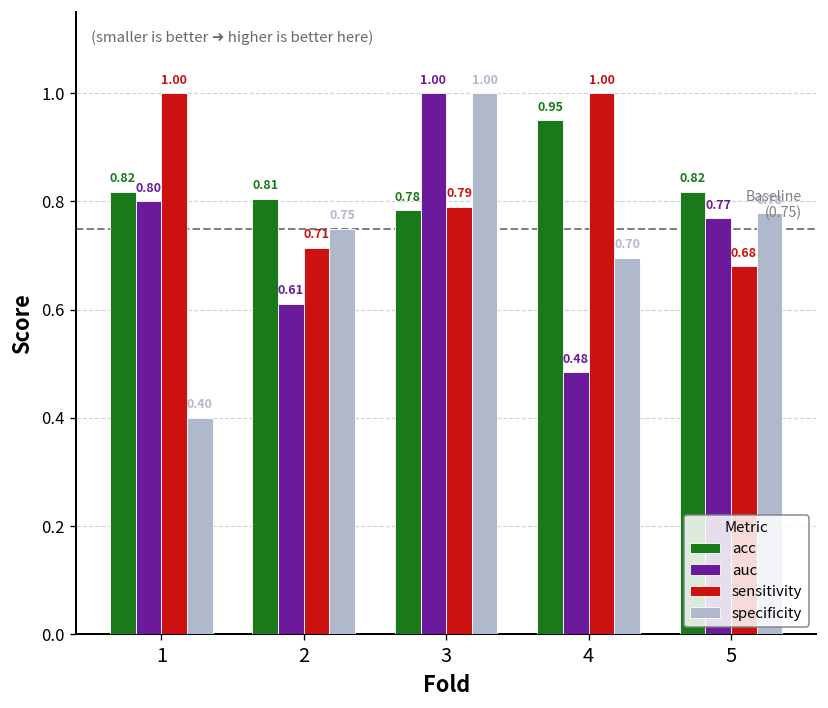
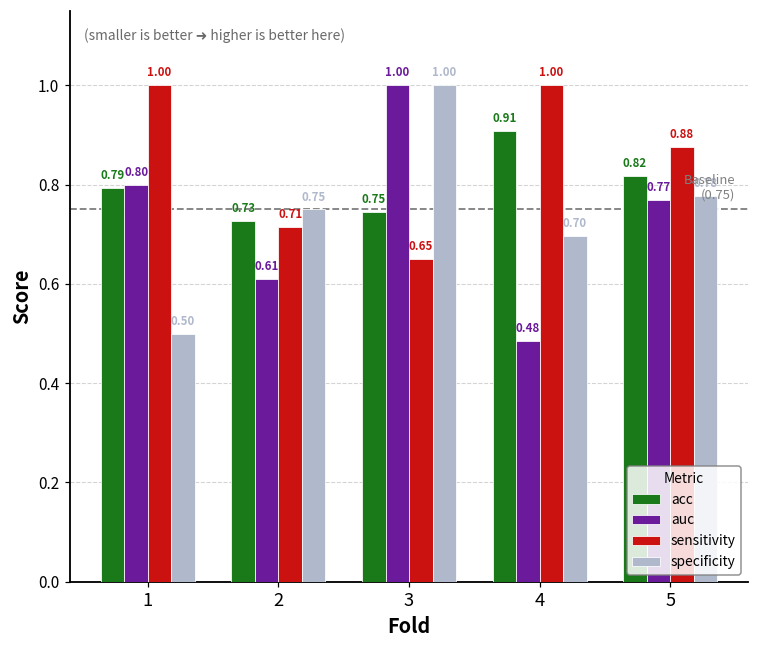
  {
    "acc": {
-     "1": 0.82,
-     "2": 0.81,
-     "3": 0.78,
-     "4": 0.95,
+     "1": 0.79,
+     "2": 0.73,
+     "3": 0.75,
+     "4": 0.91,
      "5": 0.82
    },
    "auc": {
      "1": 0.80,
      "2": 0.61,
      "3": 1.00,
      "4": 0.48,
      "5": 0.77
    },
    "sensitivity": {
      "1": 1.00,
      "2": 0.71,
-     "3": 0.79,
+     "3": 0.65,
      "4": 1.00,
-     "5": 0.68
+     "5": 0.88
    },
    "specificity": {
-     "1": 0.40,
+     "1": 0.50,
      "2": 0.75,
      "3": 1.00,
      "4": 0.70
    }
  }
